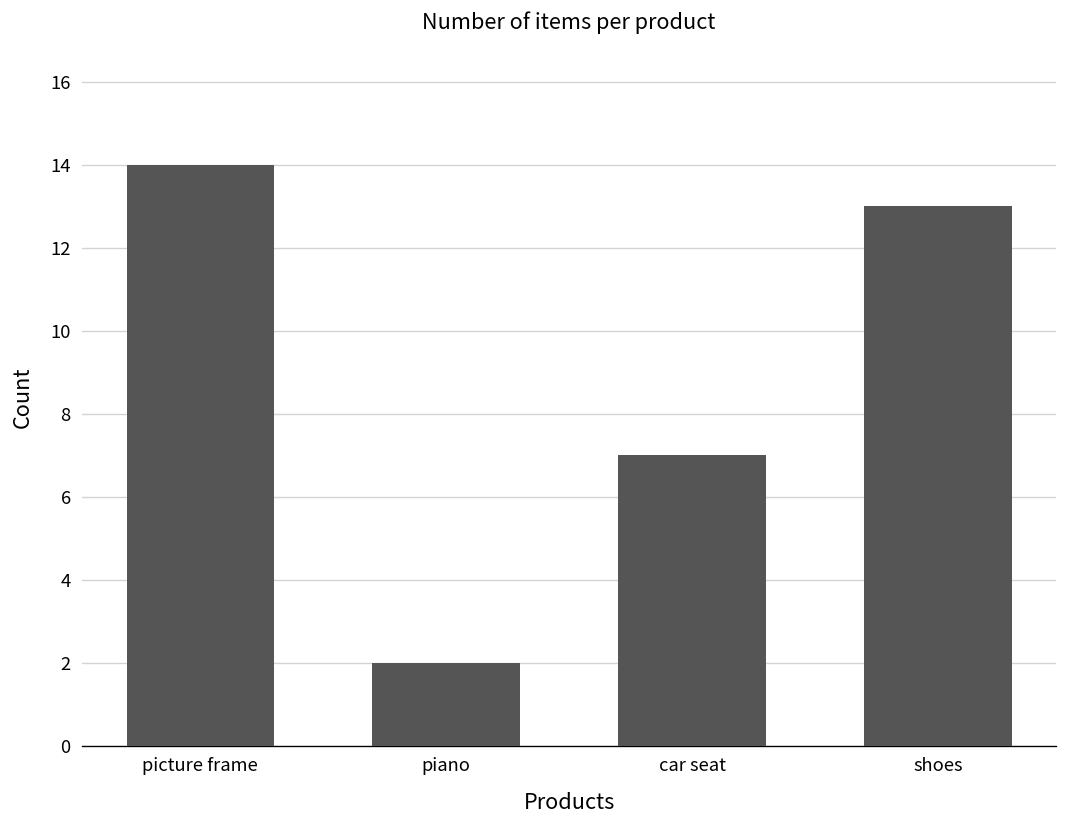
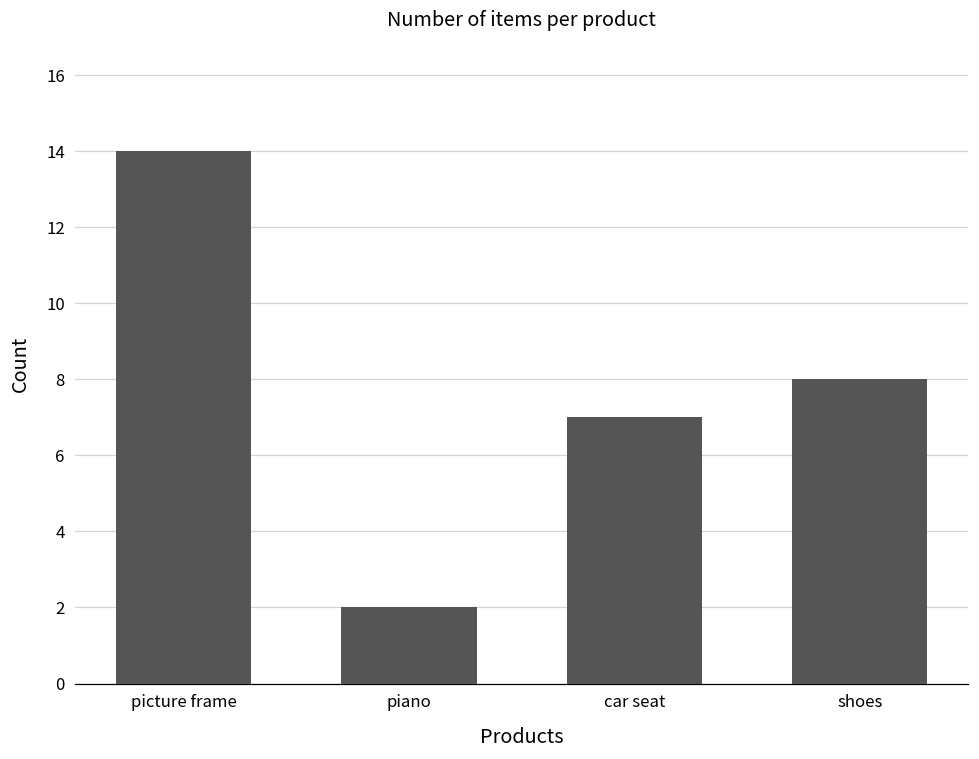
  {
    "picture frame": 14,
    "piano": 2,
    "car seat": 7,
-   "shoes": 13
+   "shoes": 8
  }
